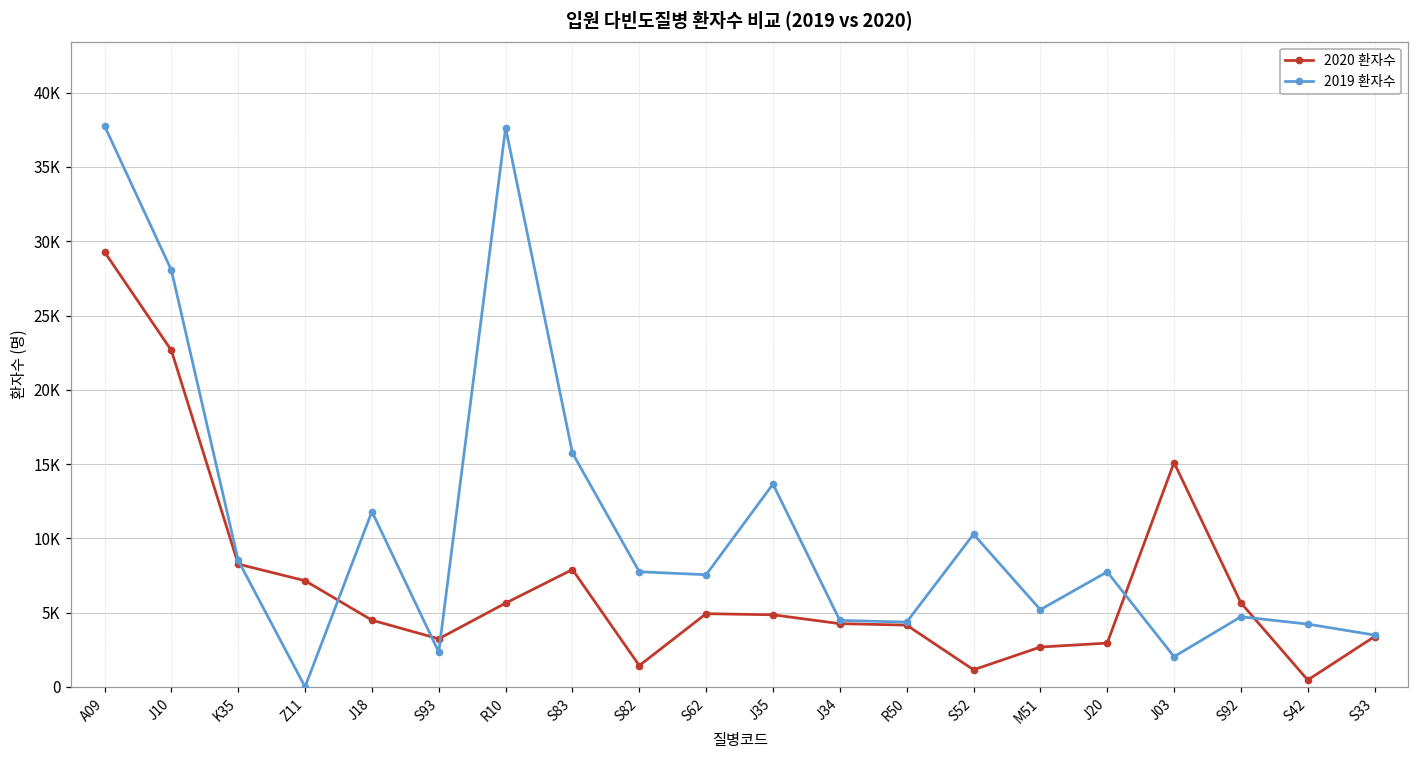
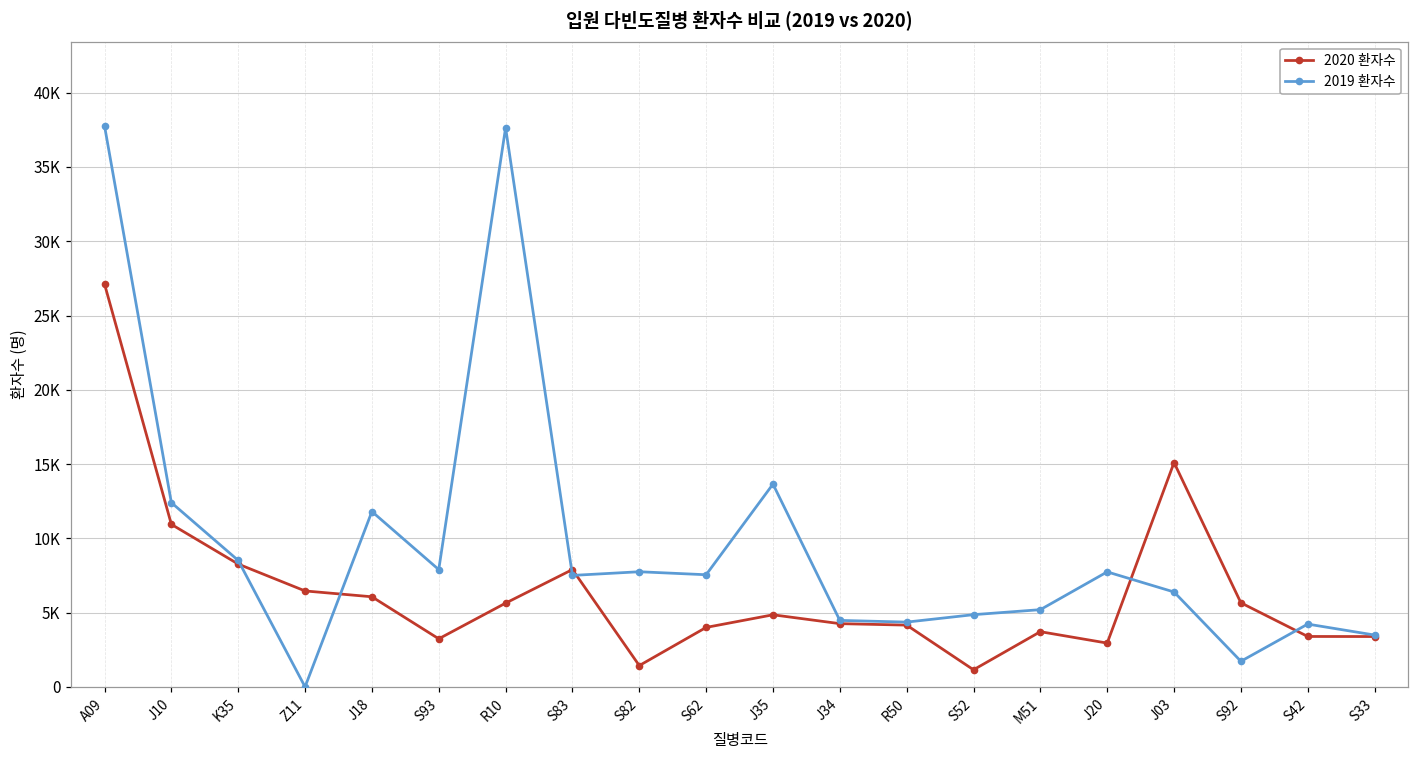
  {
    "2020 환자수": {
-     "A09": 29300,
-     "J10": 22700,
+     "A09": 27100,
+     "J10": 10900,
      "K35": 8300,
-     "Z11": 7200,
-     "J18": 4500,
+     "Z11": 6500,
+     "J18": 6100,
      "S93": 3200,
      "R10": 5600,
      "S83": 7900,
      "S82": 1400,
-     "S62": 4900,
+     "S62": 4000,
      "J35": 4900,
      "J34": 4300,
      "R50": 4200,
      "S52": 1200,
-     "M51": 2700,
+     "M51": 3700,
      "J20": 3000,
      "J03": 15100,
      "S92": 5700,
-     "S42": 500
+     "S42": 3400
    },
    "2019 환자수": {
      "A09": 37800,
-     "J10": 28100,
+     "J10": 12400,
      "K35": 8500,
      "Z11": 0,
      "J18": 11800,
-     "S93": 2300,
+     "S93": 7900,
      "R10": 37600,
-     "S83": 15700,
+     "S83": 7500,
      "S82": 7800,
      "S62": 7600,
      "J35": 13700,
      "J34": 4500,
      "R50": 4400,
-     "S52": 10300,
+     "S52": 4900,
      "M51": 5200,
      "J20": 7700,
-     "J03": 2000,
-     "S92": 4700,
+     "J03": 6400,
+     "S92": 1700,
      "S42": 4200
    }
  }
